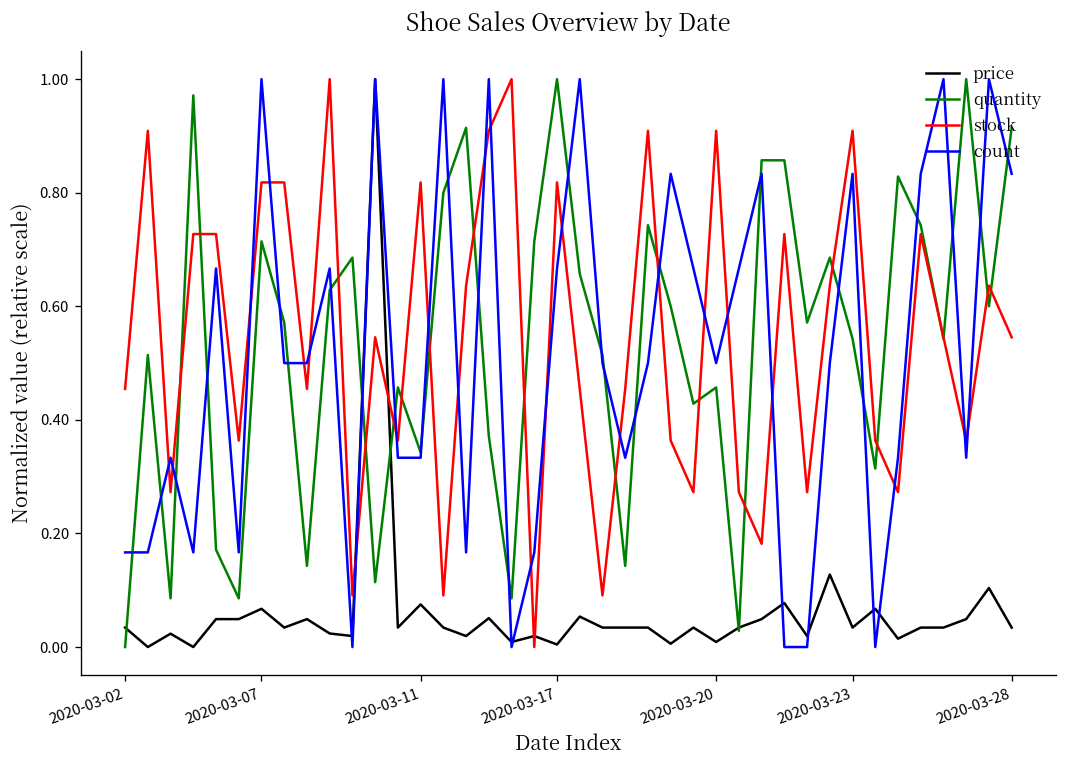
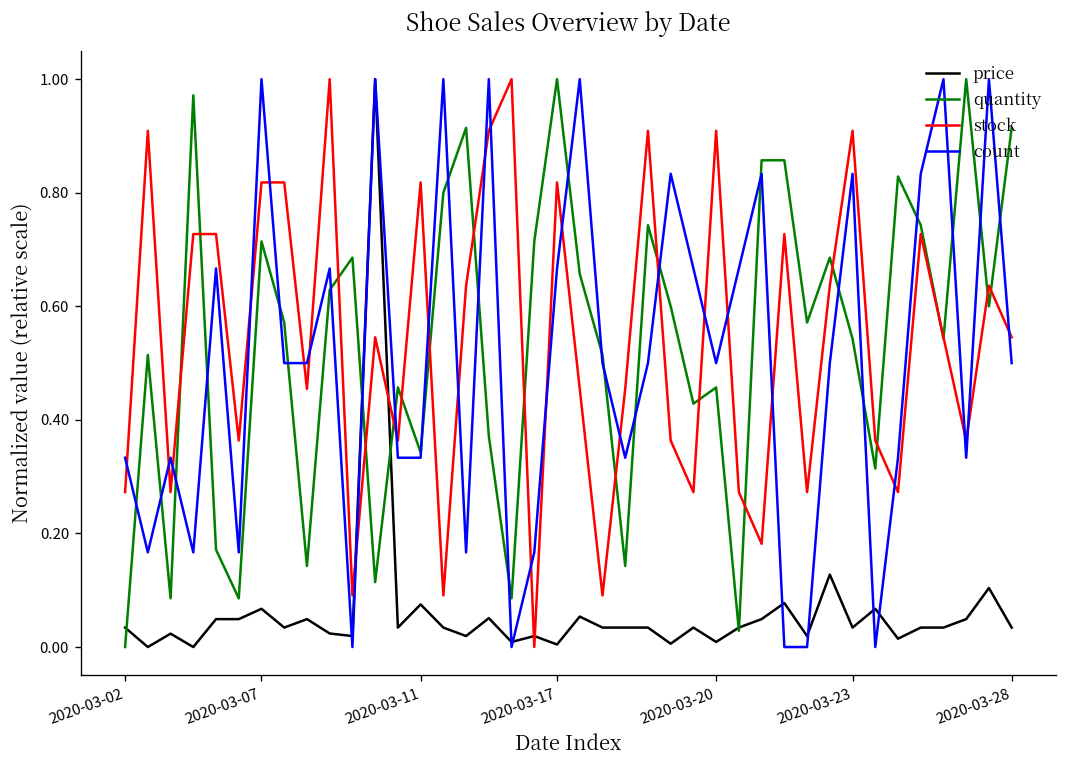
  {
    "price": {
      "2020-03-02": 0.03,
      "2020-03-28": 0.03
    },
    "quantity": {
      "2020-03-02": 0.00,
      "2020-03-28": 0.91
    },
    "stock": {
-     "2020-03-02": 0.45,
+     "2020-03-02": 0.27,
      "2020-03-28": 0.55
    },
    "count": {
-     "2020-03-02": 0.17,
-     "2020-03-28": 0.83
+     "2020-03-02": 0.33,
+     "2020-03-28": 0.50
    }
  }
